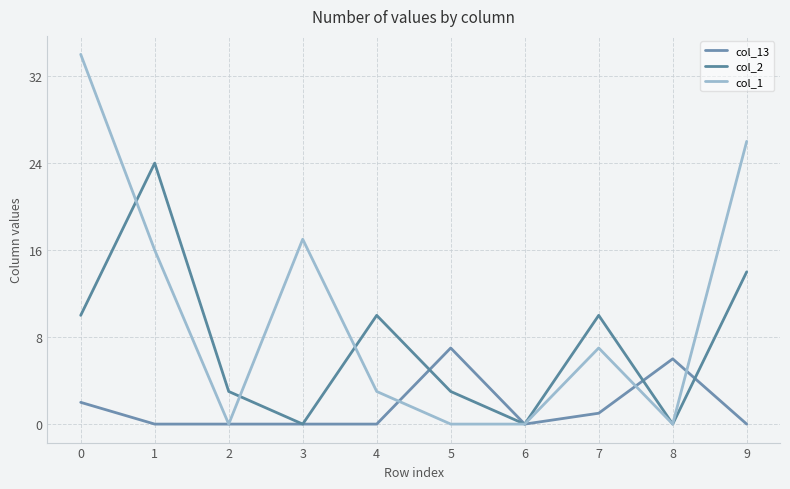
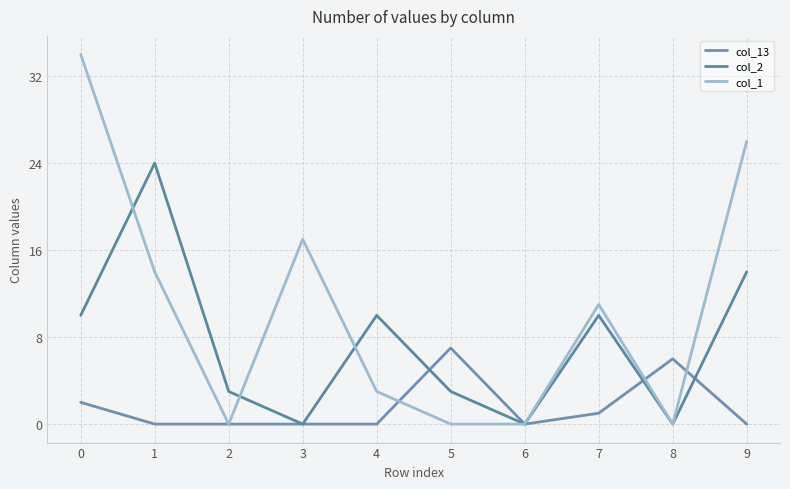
  {
    "col_1": {
      "0": 34,
-     "1": 16,
+     "1": 14,
      "3": 17,
      "4": 3,
      "5": 0,
-     "7": 7,
+     "7": 11,
      "9": 26
    }
  }
